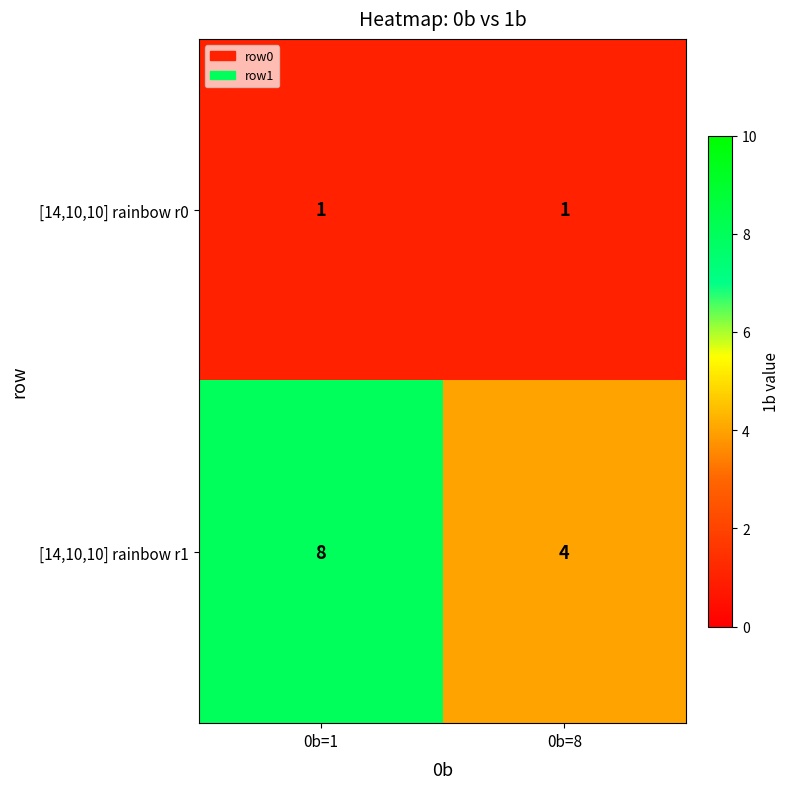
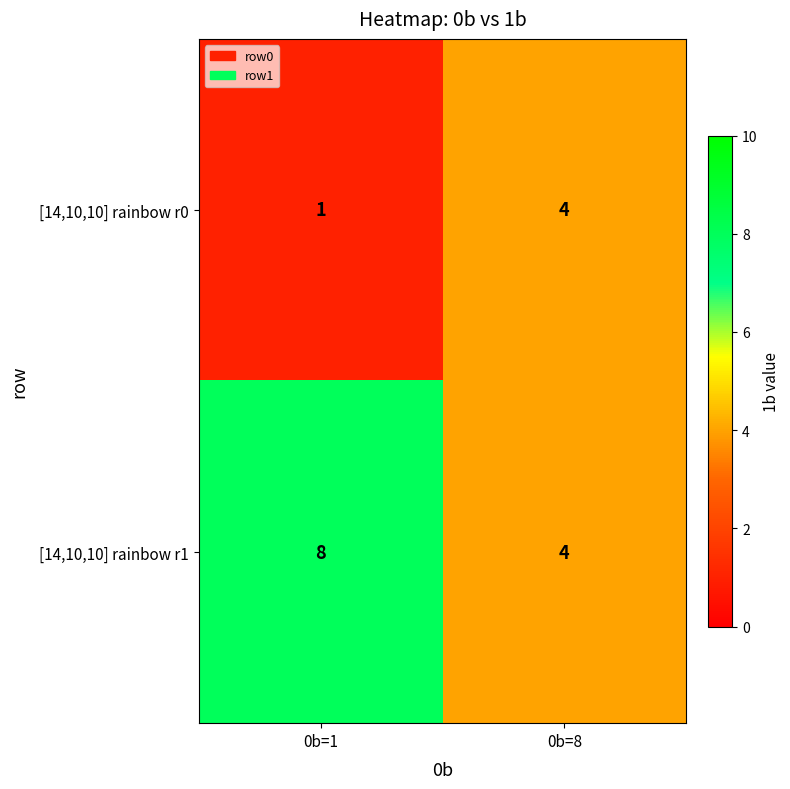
  {
    "[14,10,10] rainbow r0": {
      "0b=1": 1,
-     "0b=8": 1
+     "0b=8": 4
    },
    "[14,10,10] rainbow r1": {
      "0b=1": 8,
      "0b=8": 4
    }
  }
